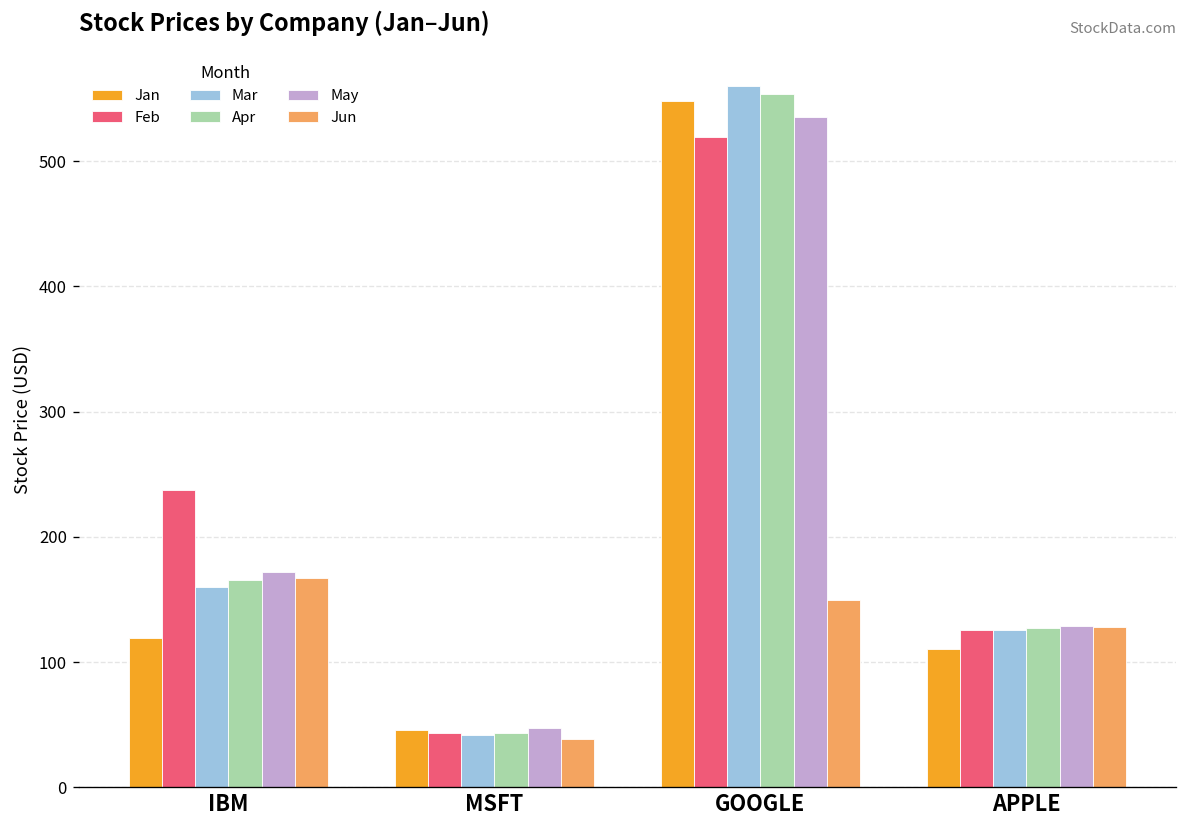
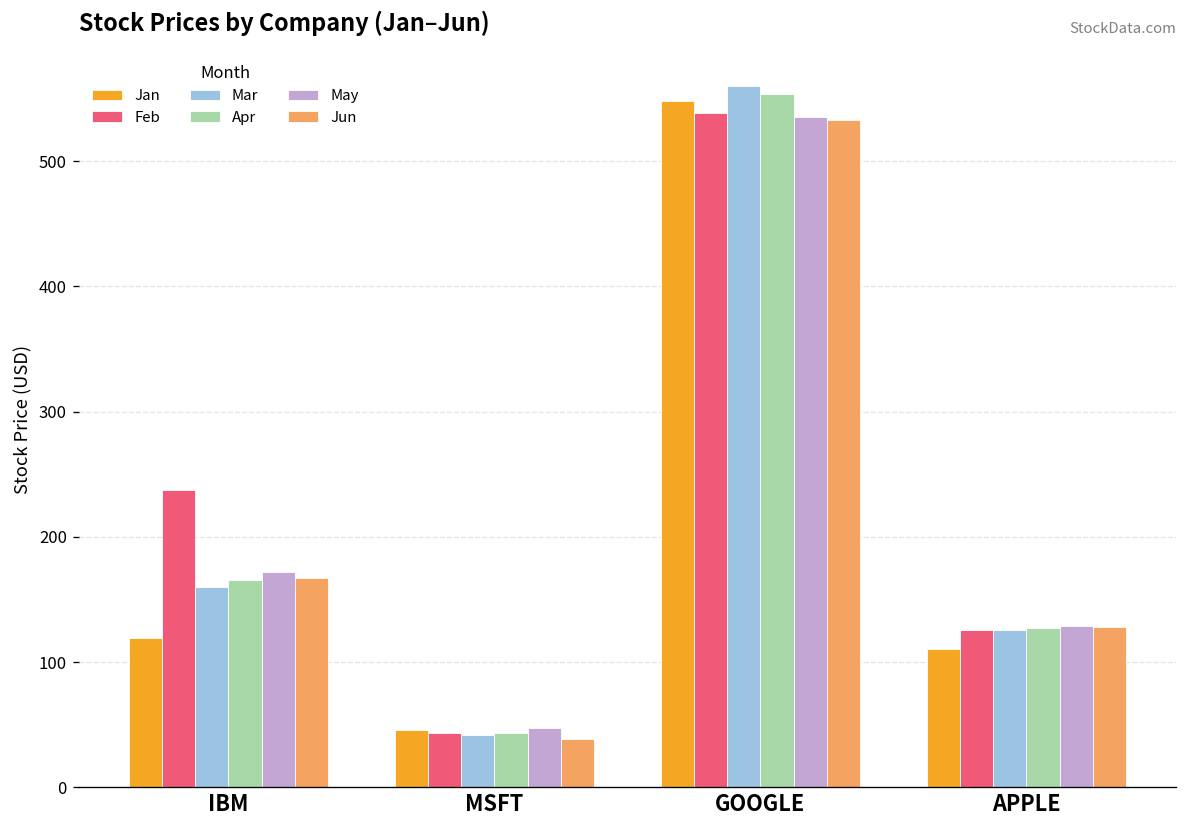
  {
    "Jan": {
      "IBM": 119,
      "MSFT": 46,
      "GOOGLE": 548,
      "APPLE": 111
    },
    "Feb": {
      "IBM": 237,
      "MSFT": 43,
-     "GOOGLE": 519,
+     "GOOGLE": 538,
      "APPLE": 125
    },
    "Apr": {
      "IBM": 165,
      "MSFT": 43,
      "GOOGLE": 554,
      "APPLE": 127
    },
    "Jun": {
      "IBM": 167,
      "MSFT": 38,
-     "GOOGLE": 150,
+     "GOOGLE": 533,
      "APPLE": 128
    }
  }
